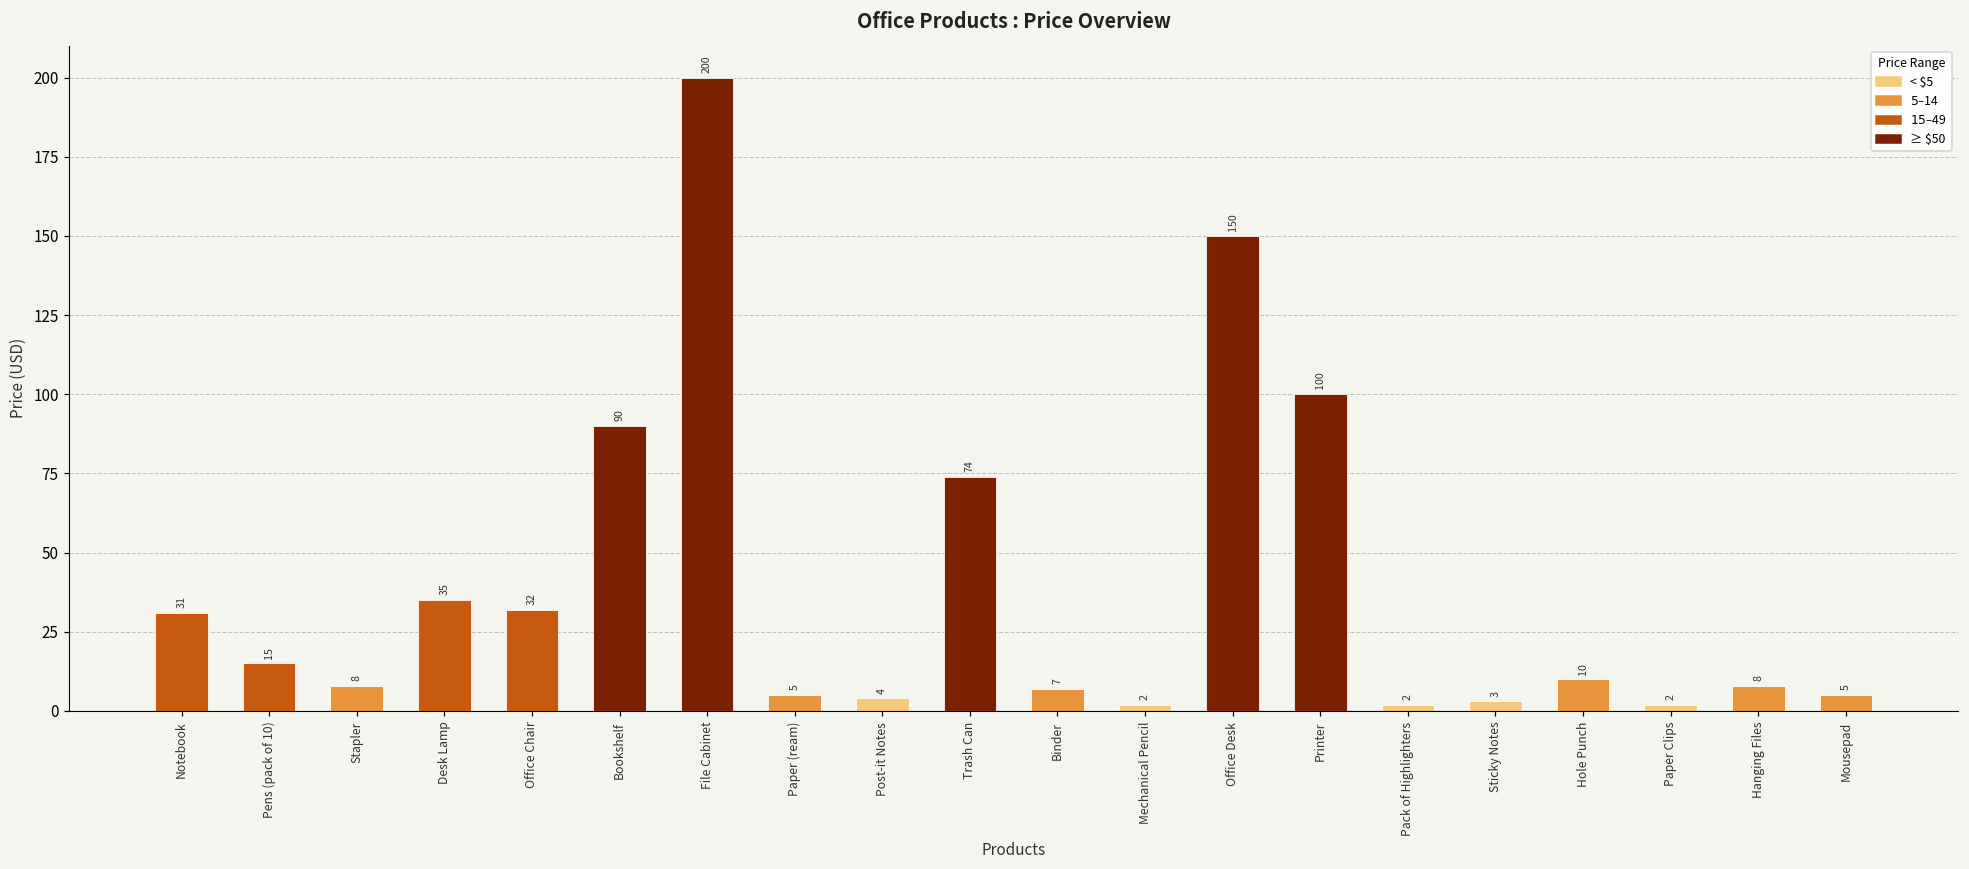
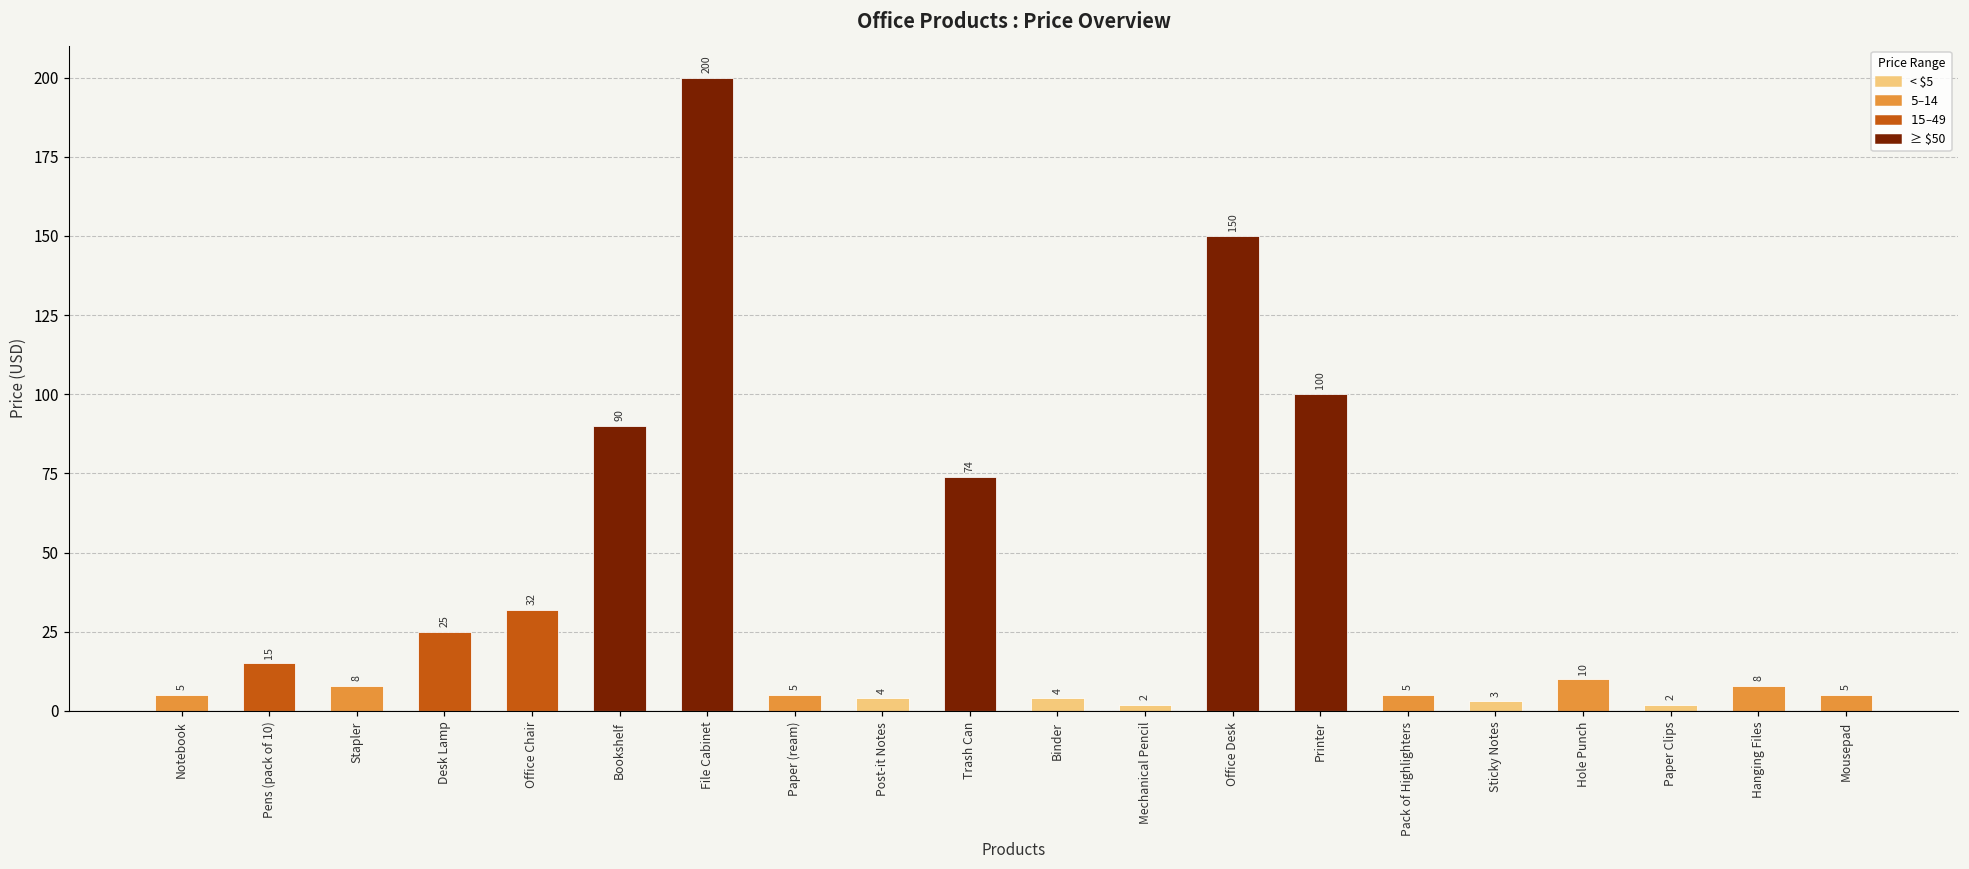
  {
-   "Notebook": 31,
+   "Notebook": 5,
    "Pens (pack of 10)": 15,
    "Stapler": 8,
-   "Desk Lamp": 35,
+   "Desk Lamp": 25,
    "Office Chair": 32,
    "Bookshelf": 90,
    "File Cabinet": 200,
    "Paper (ream)": 5,
    "Post-it Notes": 4,
    "Trash Can": 74,
-   "Binder": 7,
+   "Binder": 4,
    "Mechanical Pencil": 2,
    "Office Desk": 150,
    "Printer": 100,
-   "Pack of Highlighters": 2,
+   "Pack of Highlighters": 5,
    "Sticky Notes": 3,
    "Hole Punch": 10,
    "Paper Clips": 2,
    "Hanging Files": 8,
    "Mousepad": 5
  }
